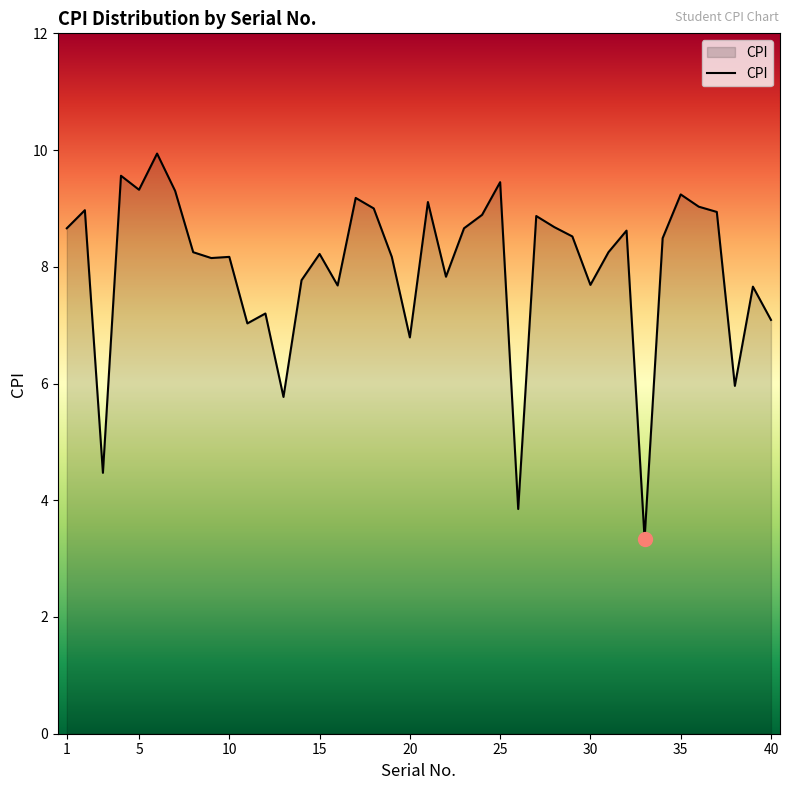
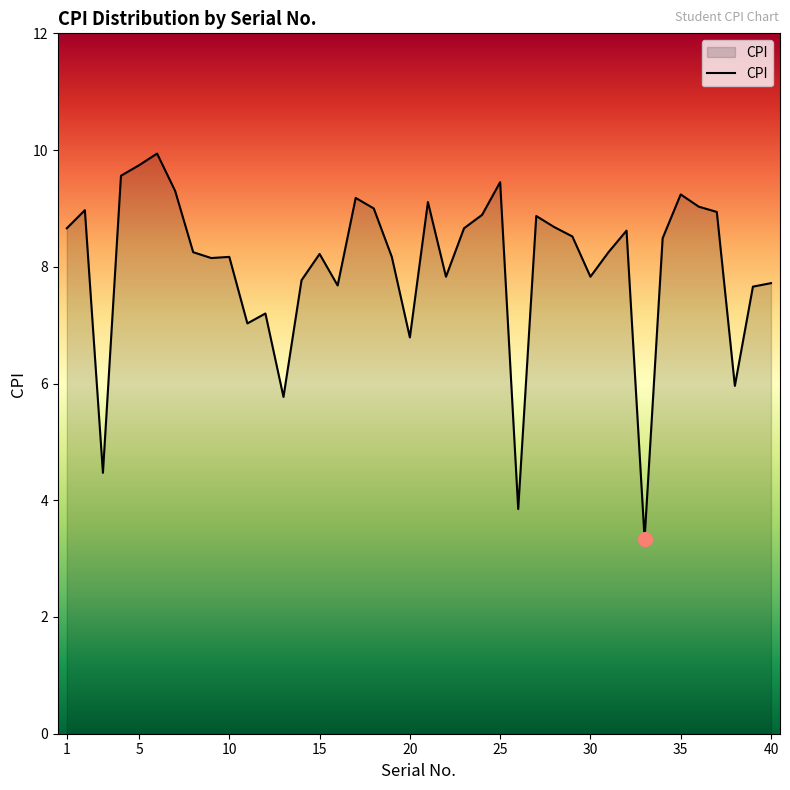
  {
    "CPI": {
      "1": 8.7,
-     "5": 9.3,
+     "5": 9.7,
      "10": 8.2,
      "15": 8.2,
      "20": 6.8,
      "25": 9.5,
-     "30": 7.7,
+     "30": 7.8,
      "35": 9.2,
-     "40": 7.1
+     "40": 7.7
    }
  }
